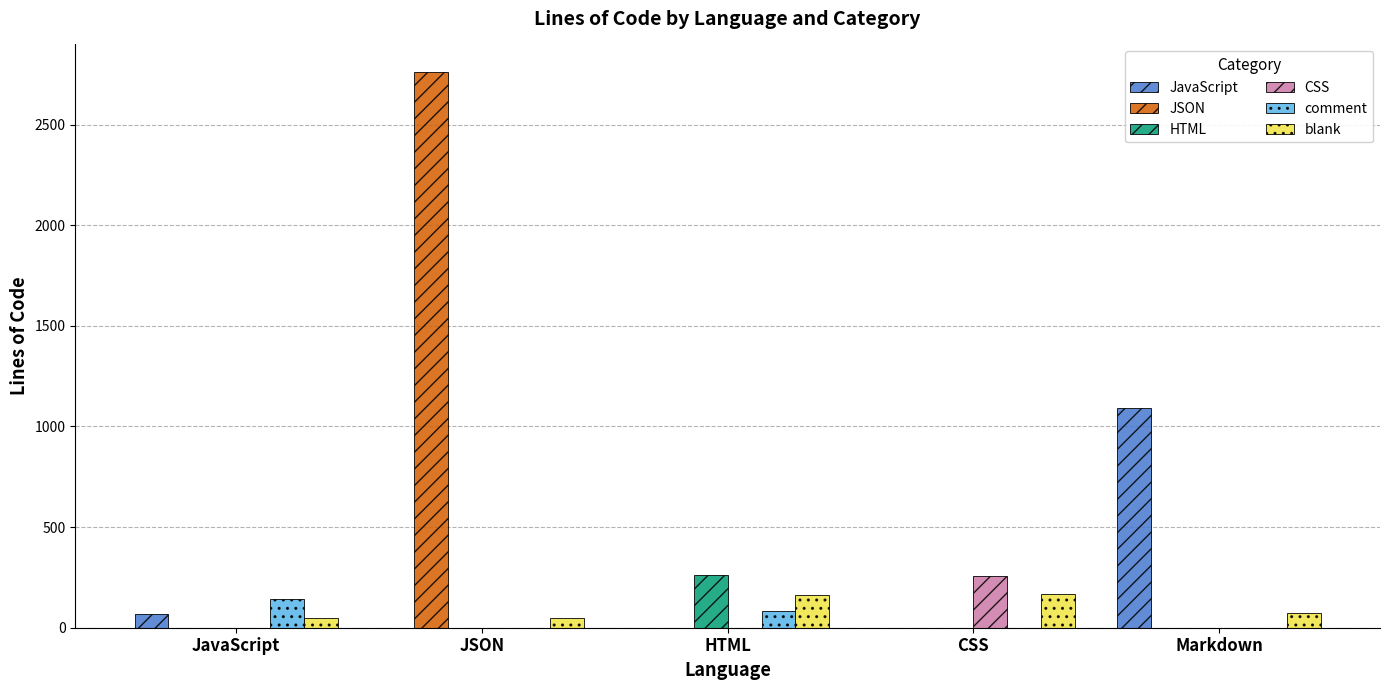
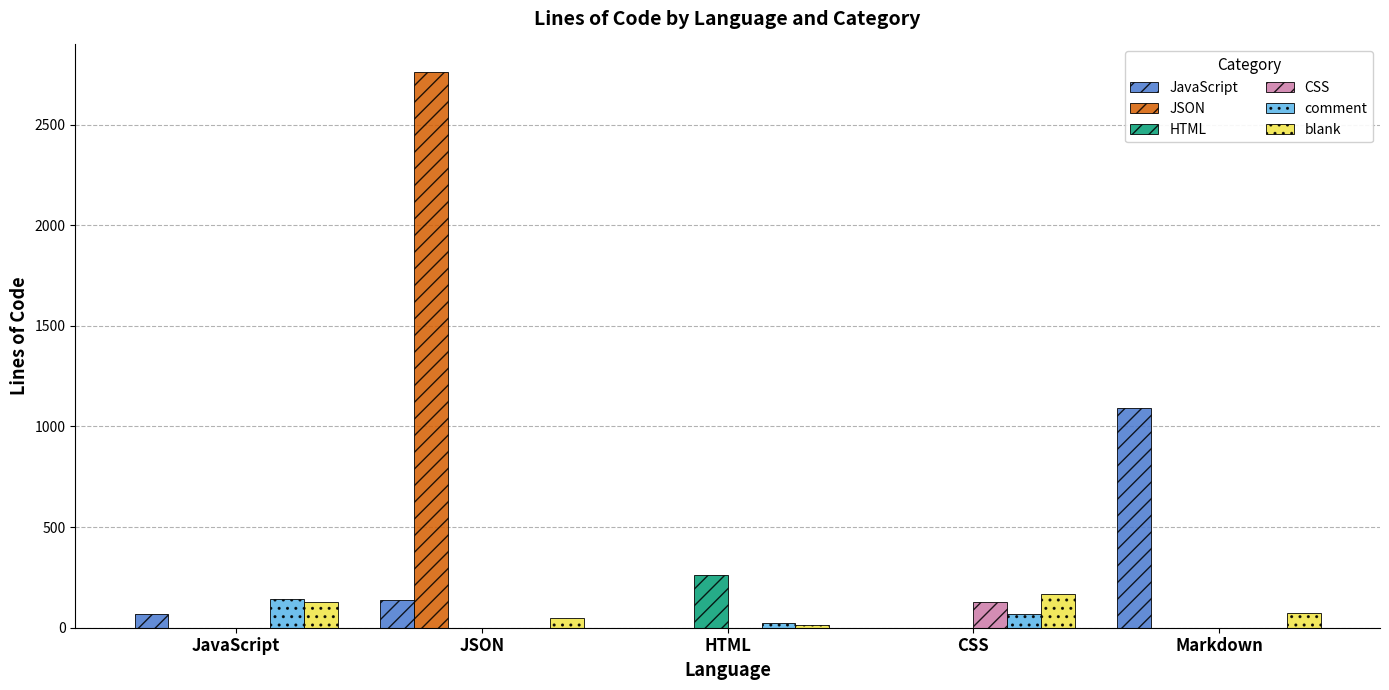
  {
    "JavaScript": {
      "JavaScript": 70,
-     "JSON": 0,
+     "JSON": 140,
      "HTML": 0,
      "CSS": 0,
      "Markdown": 1090
    },
    "JSON": {
      "JavaScript": 0,
      "JSON": 2760,
      "HTML": 0,
      "CSS": 0,
      "Markdown": 0
    },
    "HTML": {
      "JavaScript": 0,
      "JSON": 0,
      "HTML": 260,
      "CSS": 0,
      "Markdown": 0
    },
    "CSS": {
      "JavaScript": 0,
      "JSON": 0,
      "HTML": 0,
-     "CSS": 260,
+     "CSS": 130,
      "Markdown": 0
    },
    "comment": {
      "JavaScript": 140,
      "JSON": 0,
-     "HTML": 80,
-     "CSS": 0,
+     "HTML": 20,
+     "CSS": 70,
      "Markdown": 0
    },
    "blank": {
-     "JavaScript": 50,
+     "JavaScript": 130,
      "JSON": 50,
-     "HTML": 160,
+     "HTML": 10,
      "CSS": 170,
      "Markdown": 70
    }
  }
